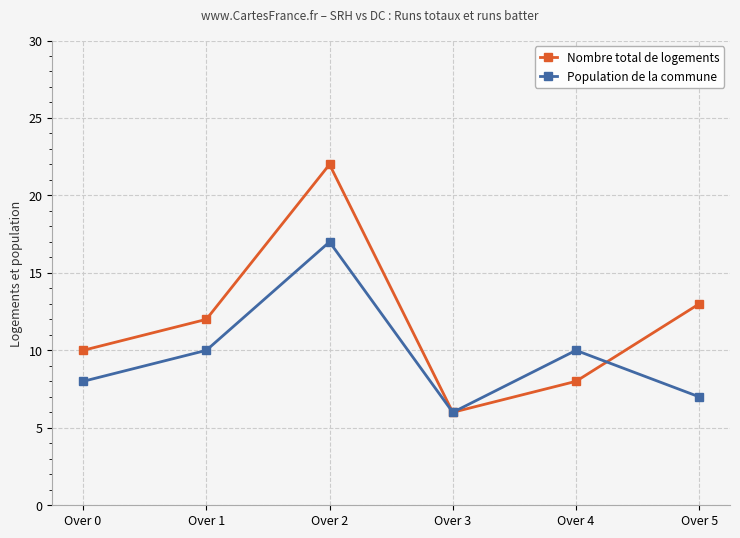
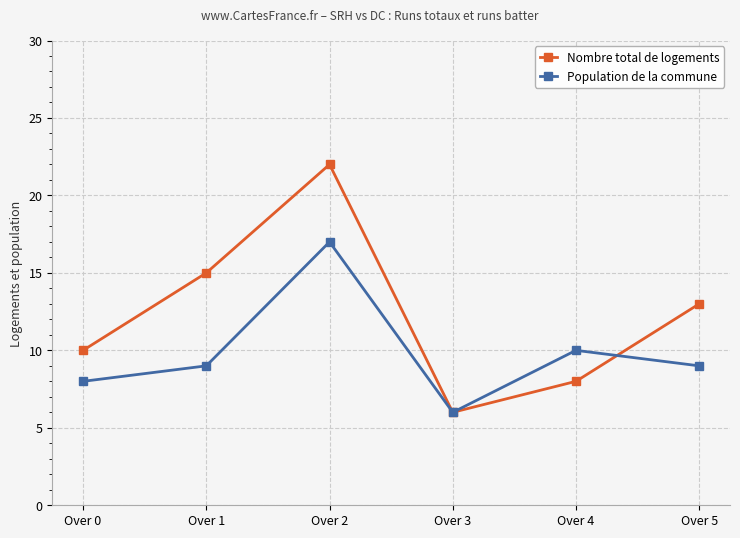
  {
    "Nombre total de logements": {
      "Over 0": 10,
-     "Over 1": 12,
+     "Over 1": 15,
      "Over 2": 22,
      "Over 4": 8,
      "Over 5": 13
    },
    "Population de la commune": {
      "Over 0": 8,
-     "Over 1": 10,
+     "Over 1": 9,
      "Over 2": 17,
      "Over 4": 10,
-     "Over 5": 7
+     "Over 5": 9
    }
  }
